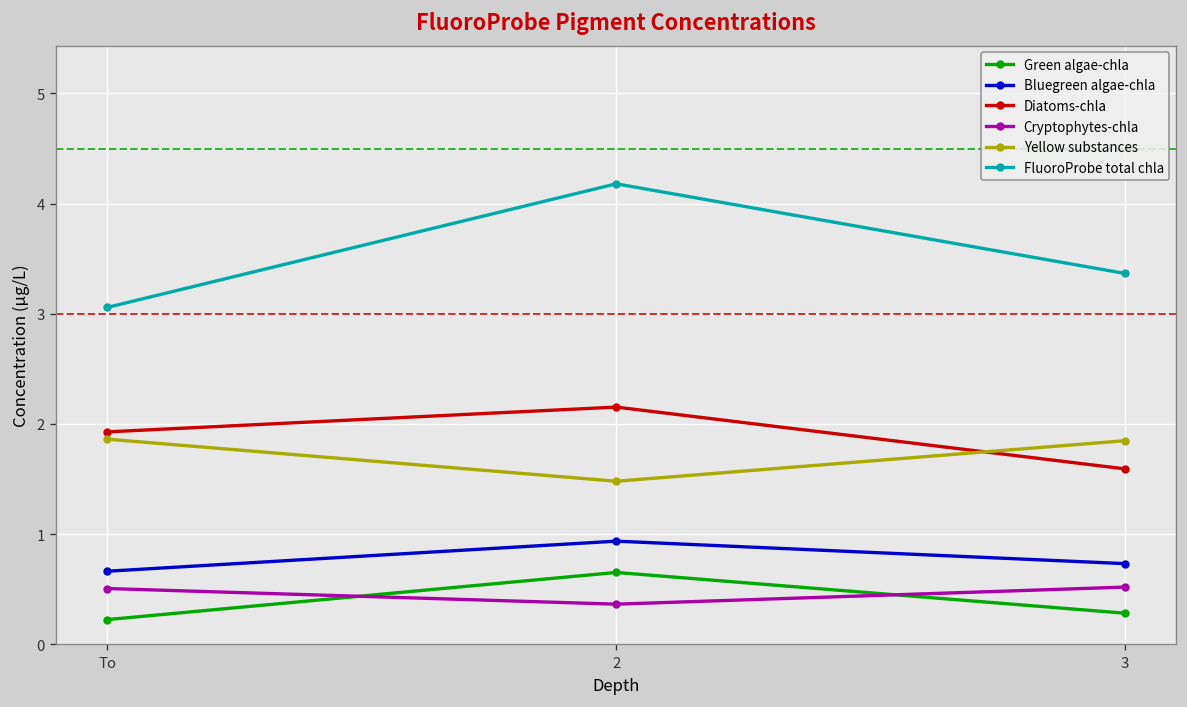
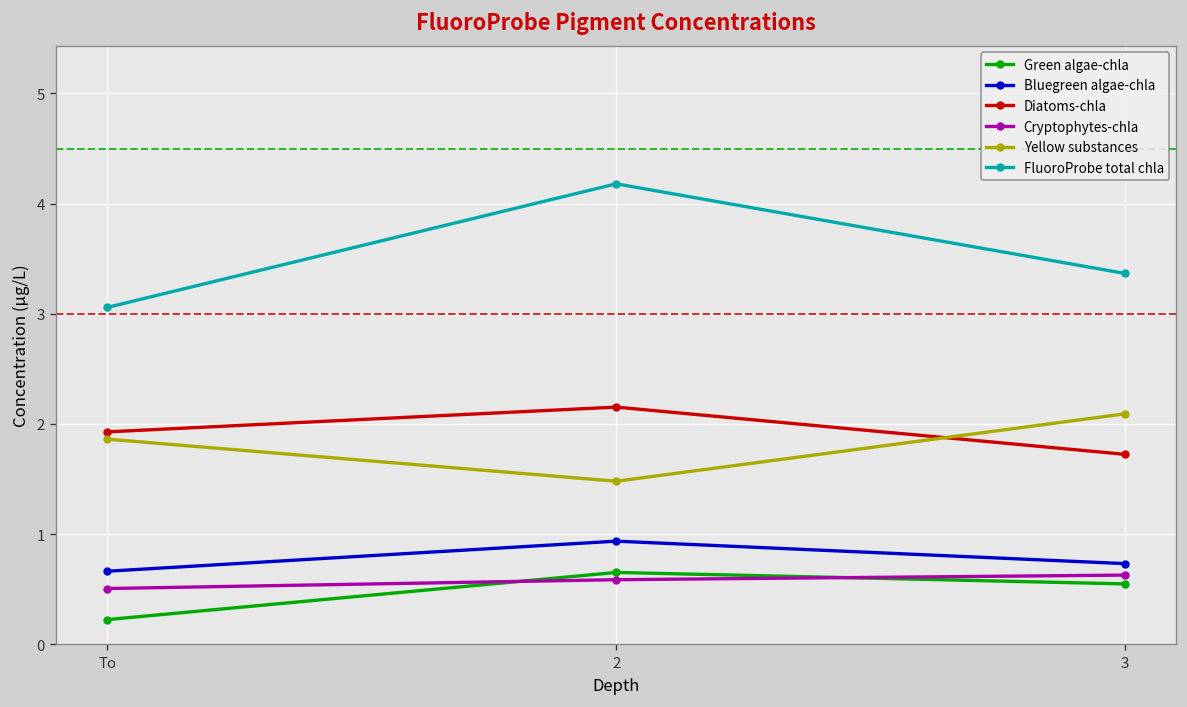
  {
    "Green algae-chla": {
      "To": 0.2,
      "2": 0.7,
-     "3": 0.3
+     "3": 0.5
    },
    "Bluegreen algae-chla": {
      "To": 0.7,
      "2": 0.9,
      "3": 0.7
    },
    "Diatoms-chla": {
      "To": 1.9,
      "2": 2.2,
-     "3": 1.6
+     "3": 1.7
    },
    "Cryptophytes-chla": {
      "To": 0.5,
-     "2": 0.4,
-     "3": 0.5
+     "2": 0.6,
+     "3": 0.6
    },
    "Yellow substances": {
      "To": 1.9,
      "2": 1.5,
-     "3": 1.8
+     "3": 2.1
    },
    "FluoroProbe total chla": {
      "To": 3.1,
      "2": 4.2,
      "3": 3.4
    }
  }
